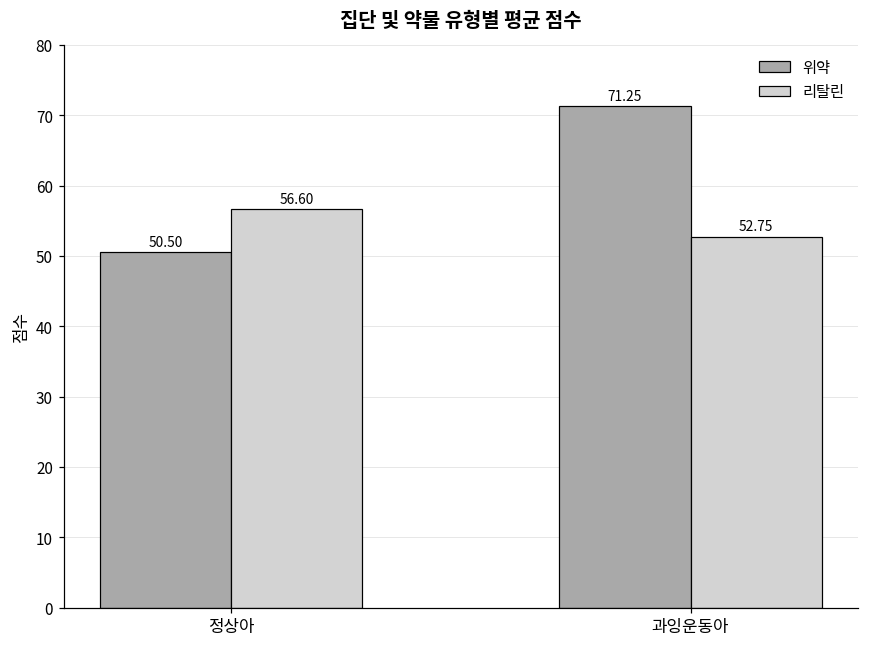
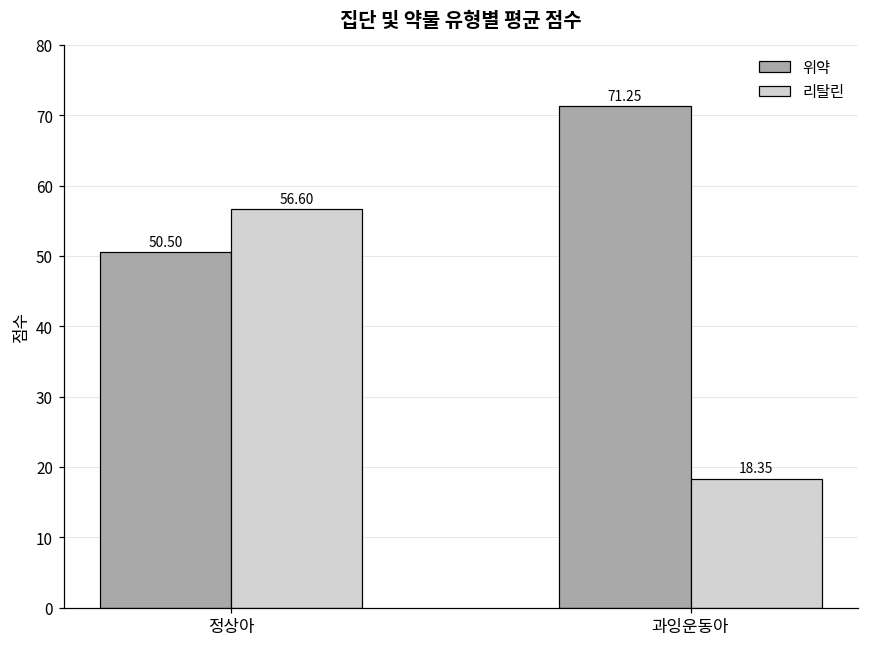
  {
    "위약": {
      "정상아": 50.50,
      "과잉운동아": 71.25
    },
    "리탈린": {
      "정상아": 56.60,
-     "과잉운동아": 52.75
+     "과잉운동아": 18.35
    }
  }
